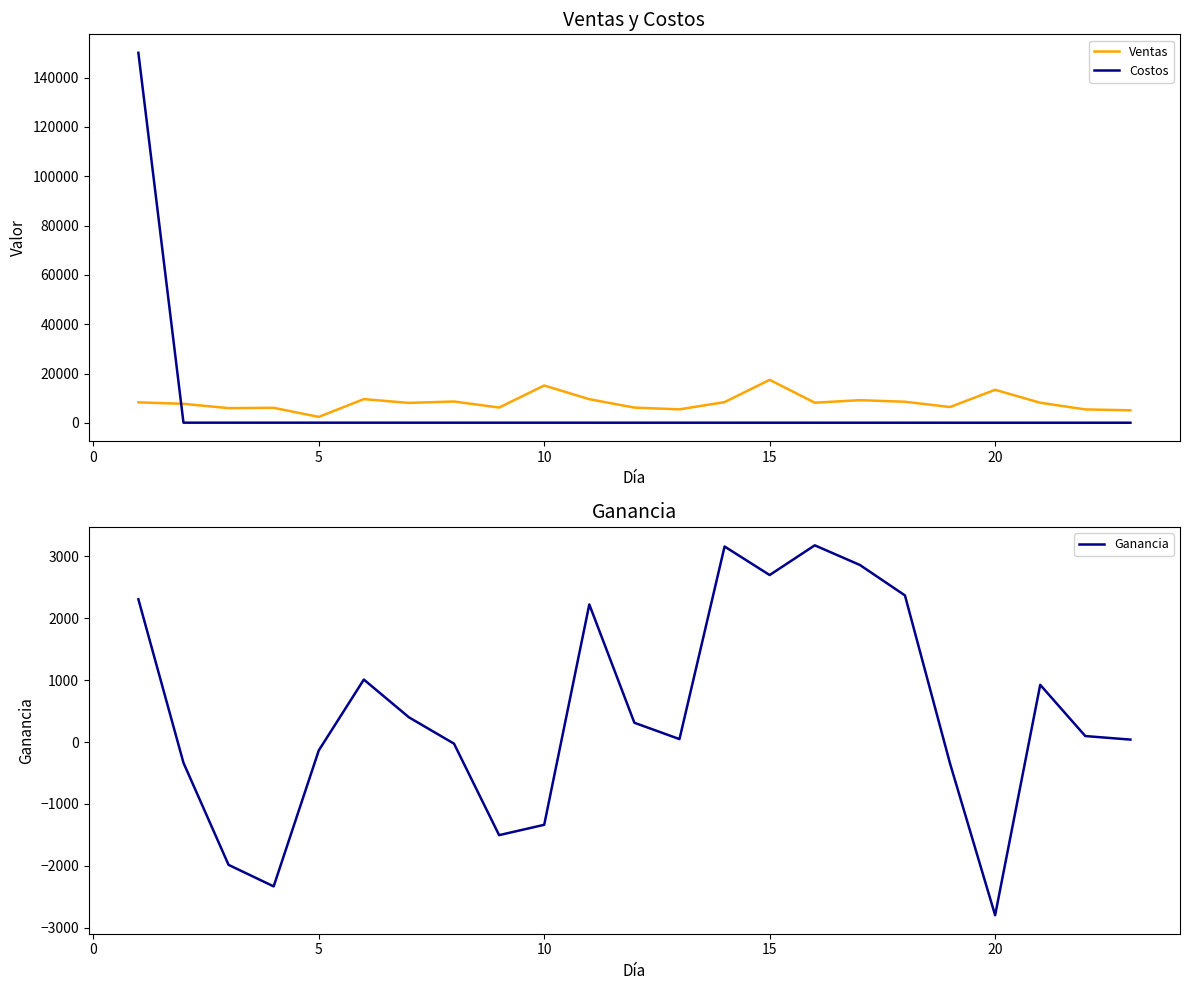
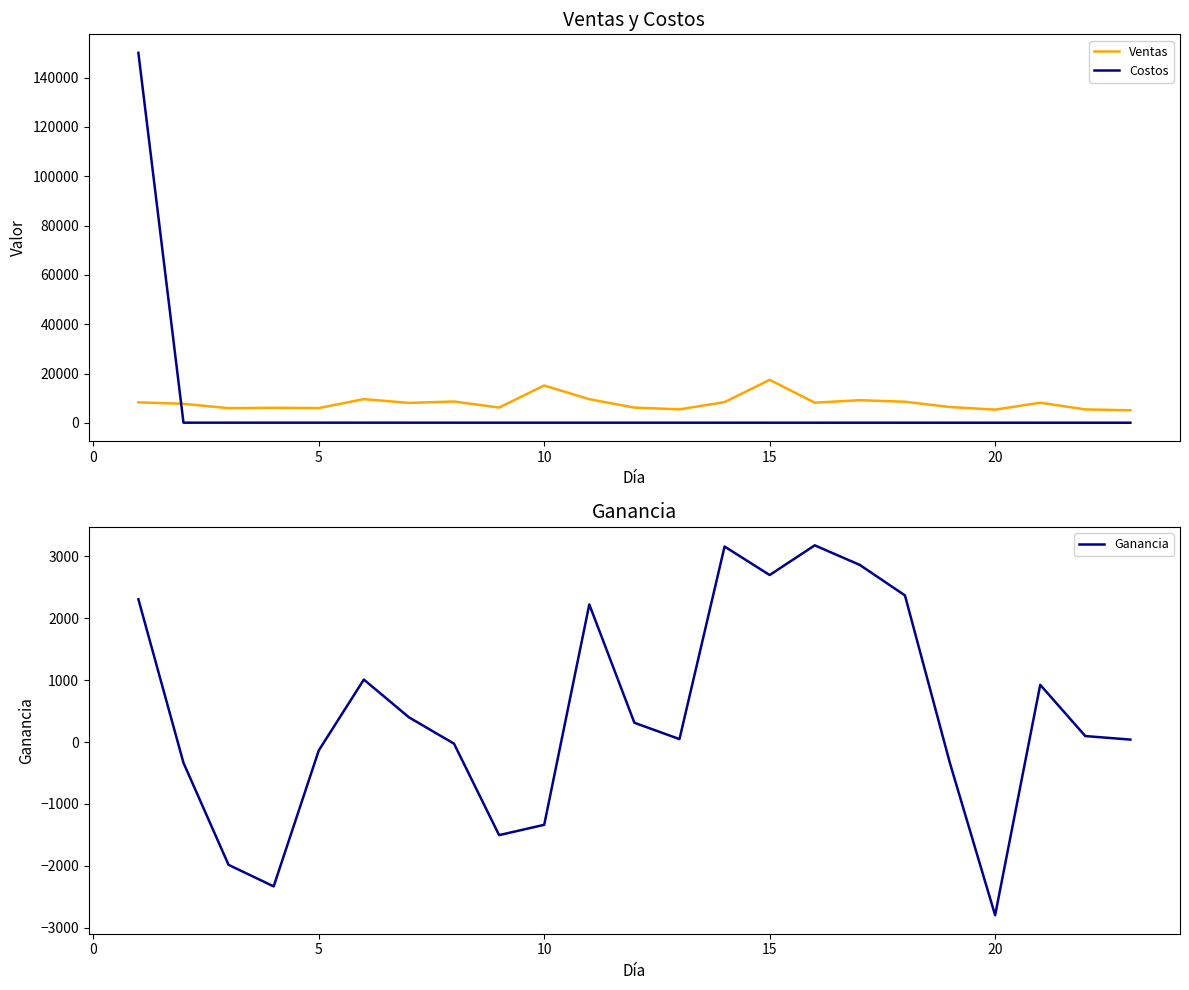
  {
    "Ventas y Costos": {
      "Ventas": {
-       "5": 2000,
+       "5": 6000,
        "10": 15000,
        "15": 17000,
-       "20": 13000
+       "20": 5000
      },
      "Costos": {
        "5": 0,
        "10": 0,
        "15": 0,
        "20": 0
      }
    },
    "Ganancia": {
      "5": -100,
      "10": -1300,
      "15": 2700,
      "20": -2800
    }
  }
